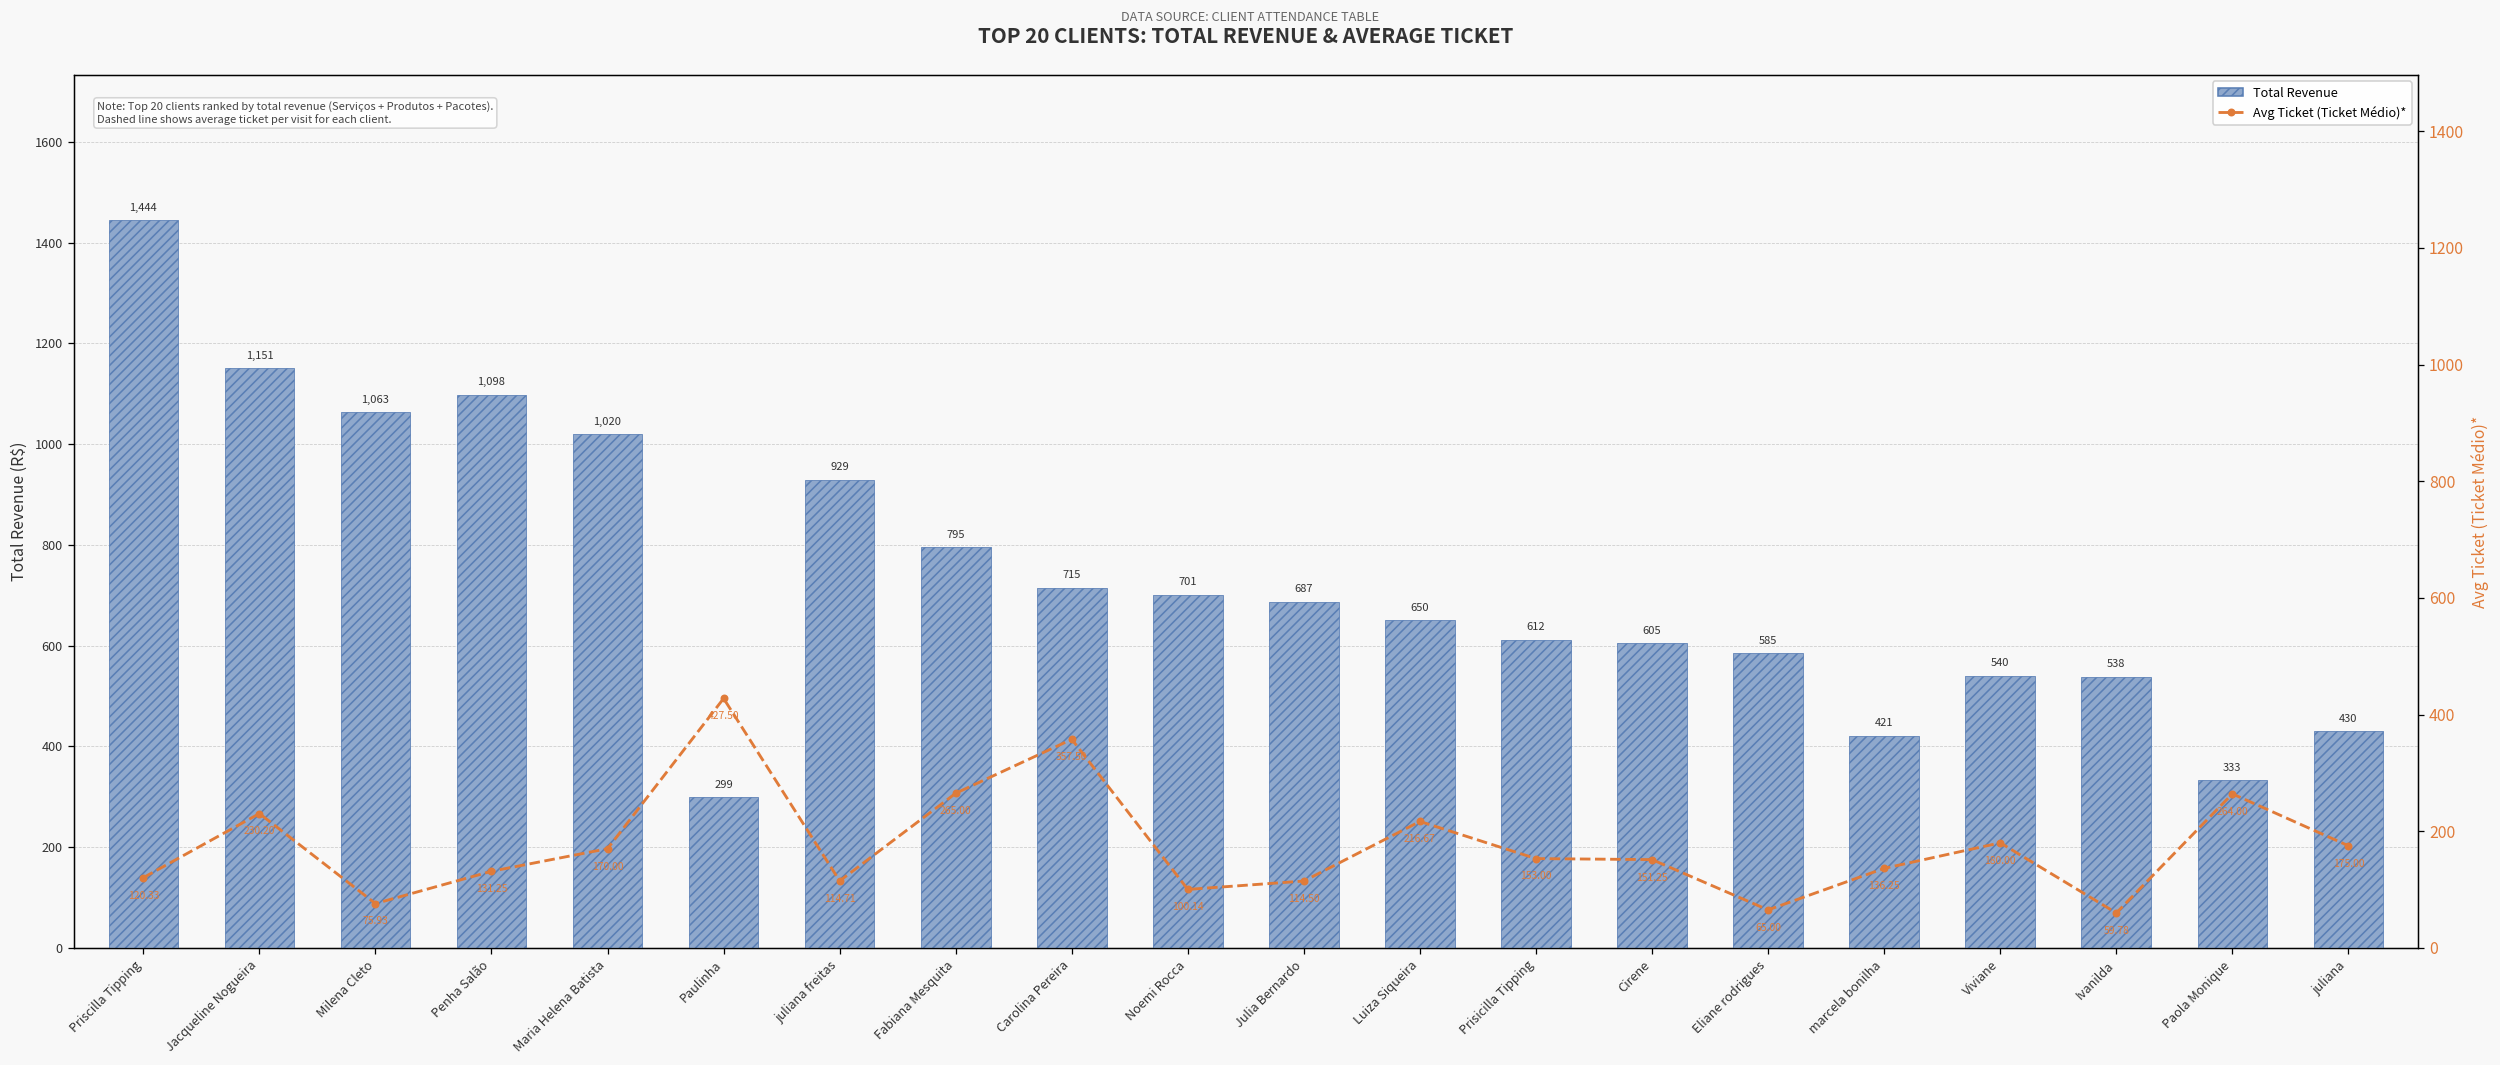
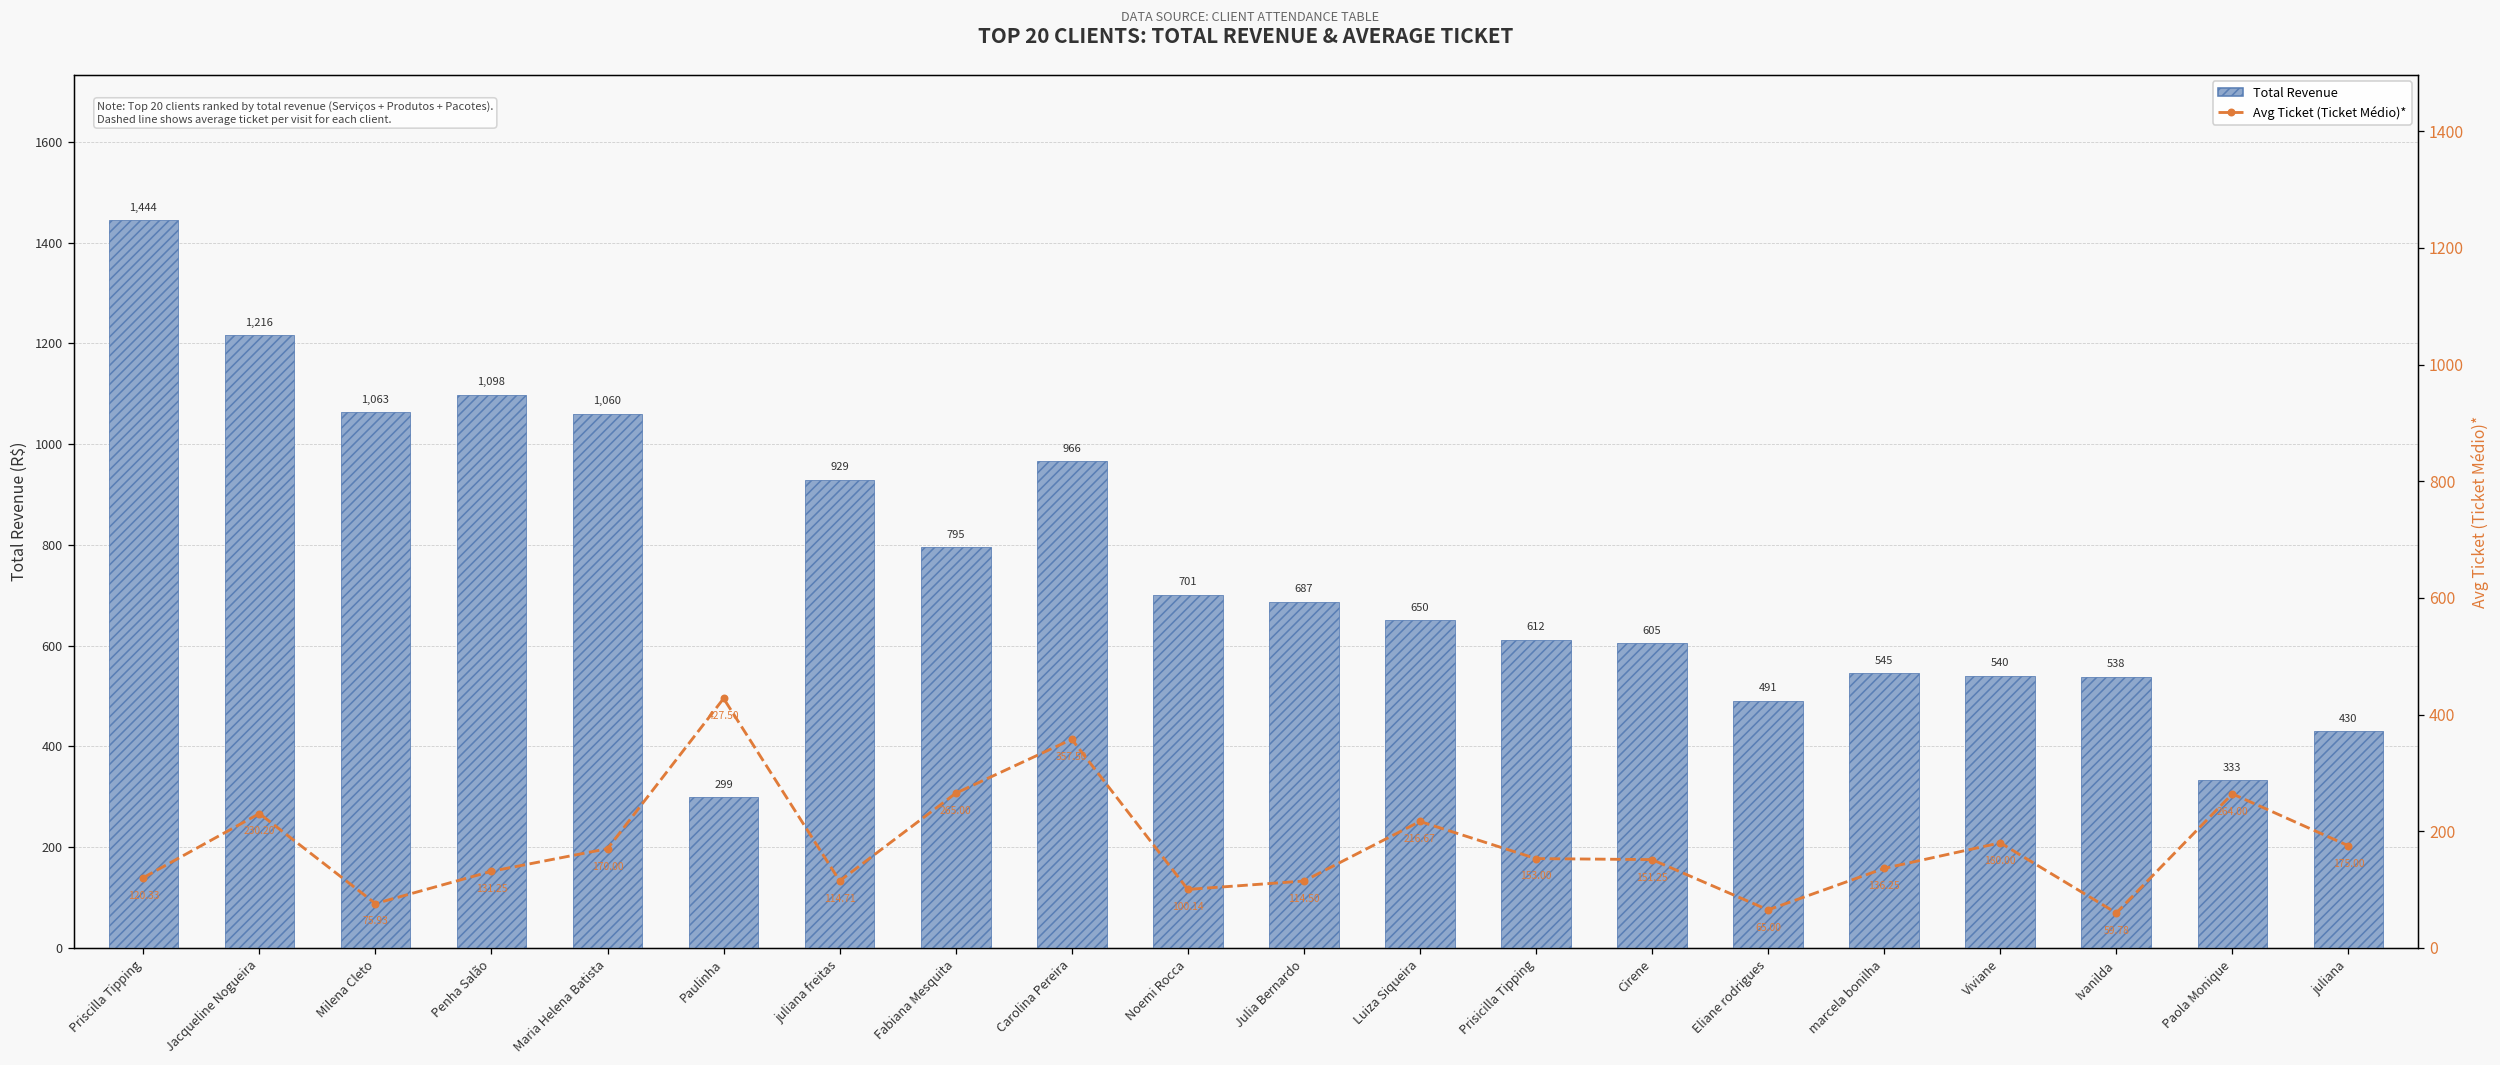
  {
    "Total Revenue": {
      "Priscilla Tipping": "1,444",
-     "Jacqueline Nogueira": "1,151",
+     "Jacqueline Nogueira": "1,216",
      "Milena Cleto": "1,063",
      "Penha Salão": "1,098",
-     "Maria Helena Batista": "1,020",
+     "Maria Helena Batista": "1,060",
      "Paulinha": "299",
      "juliana freitas": "929",
      "Fabiana Mesquita": "795",
-     "Carolina Pereira": "715",
+     "Carolina Pereira": "966",
      "Noemi Rocca": "701",
      "Julia Bernardo": "687",
      "Luiza Siqueira": "650",
      "Prisicilla Tipping": "612",
      "Cirene": "605",
-     "Eliane rodrigues": "585",
-     "marcela bonilha": "421",
+     "Eliane rodrigues": "491",
+     "marcela bonilha": "545",
      "Viviane": "540",
      "Ivanilda": "538",
      "Paola Monique": "333",
      "juliana": "430"
    }
  }
